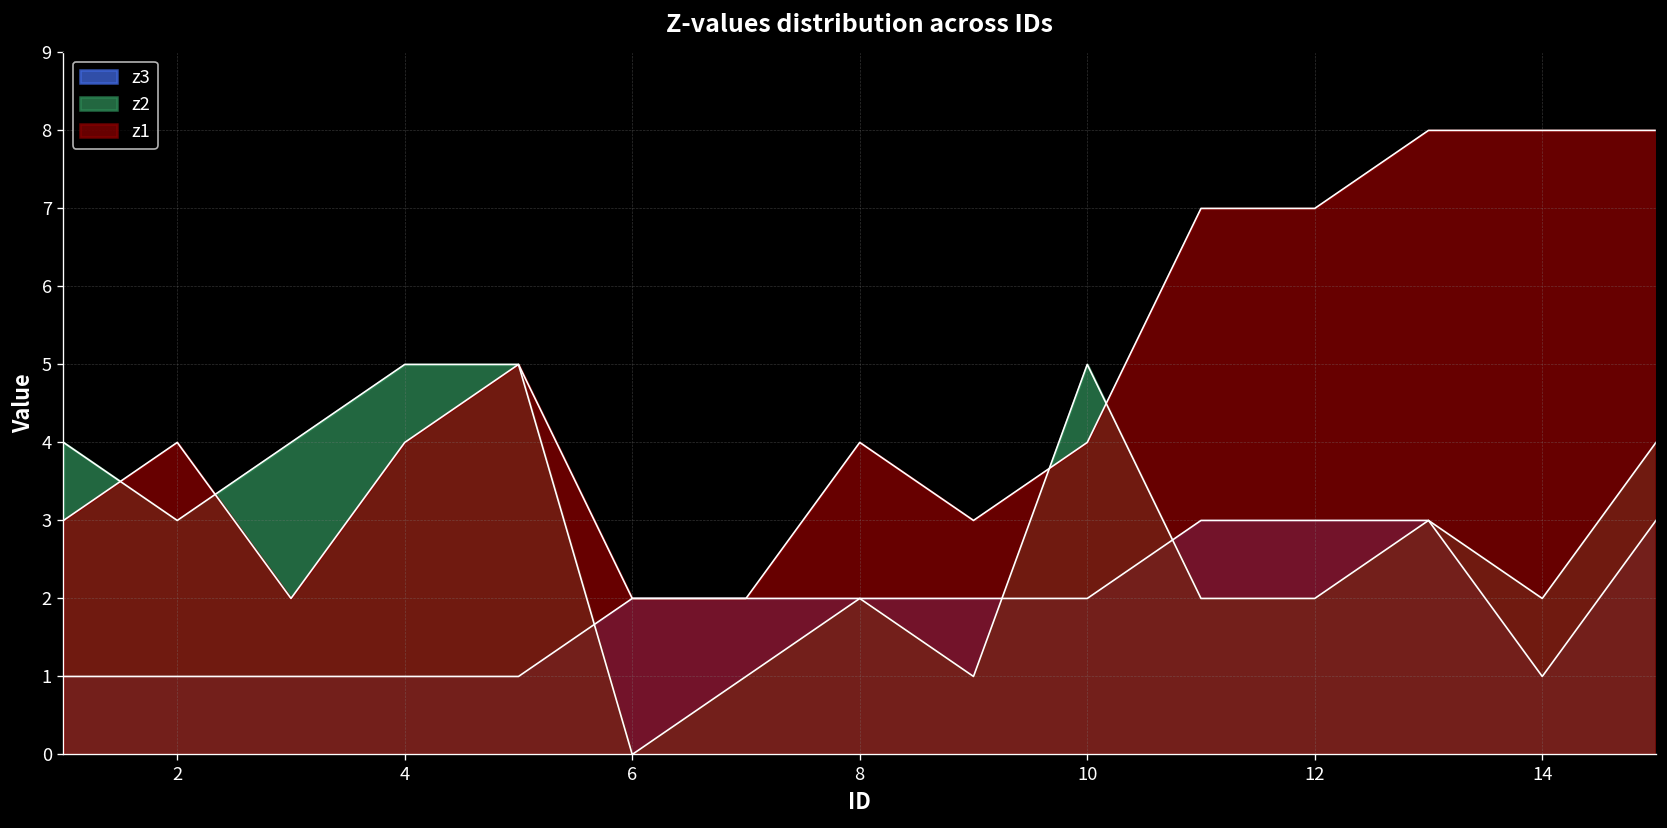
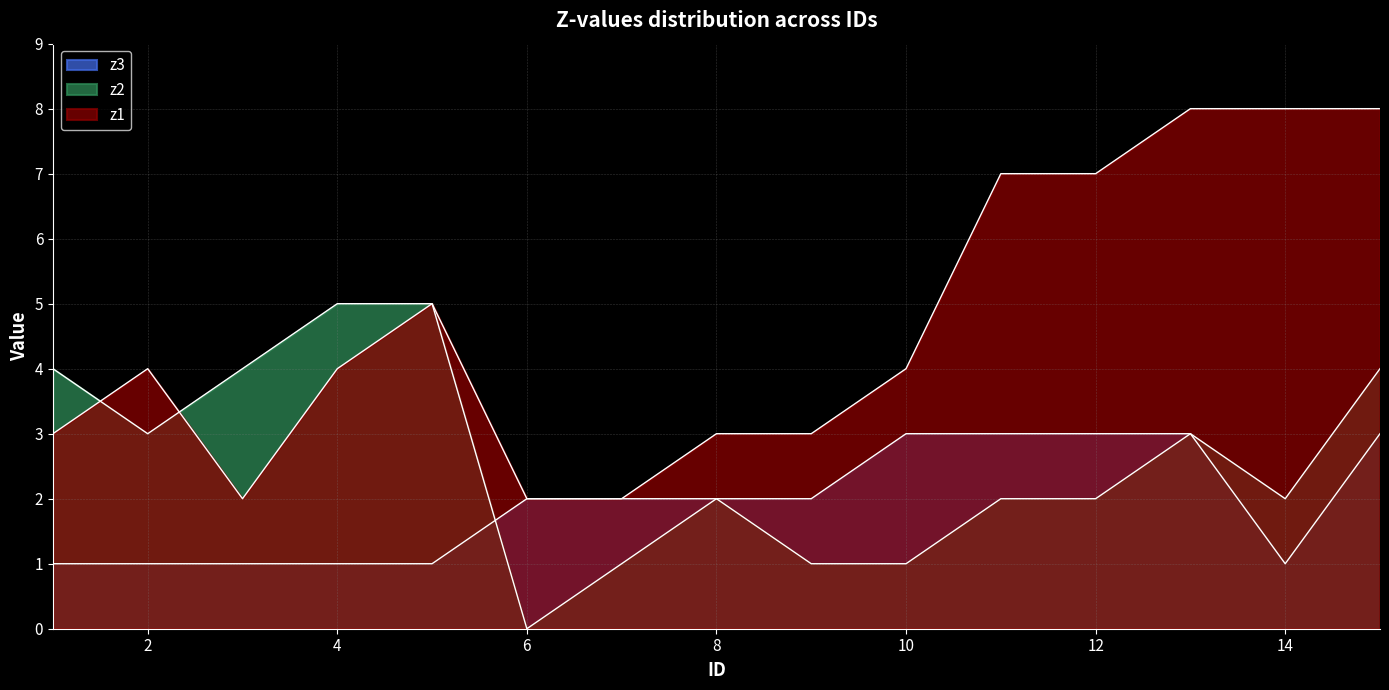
  {
    "z3": {
      "2": 1,
      "4": 1,
-     "10": 2,
+     "10": 3,
      "12": 3,
      "14": 1
    },
    "z2": {
      "2": 3,
      "4": 5,
      "6": 0,
-     "10": 5,
+     "10": 1,
      "12": 2,
      "14": 2
    },
    "z1": {
      "2": 4,
      "4": 4,
-     "8": 4,
+     "8": 3,
      "10": 4,
      "12": 7,
      "14": 8
    }
  }
